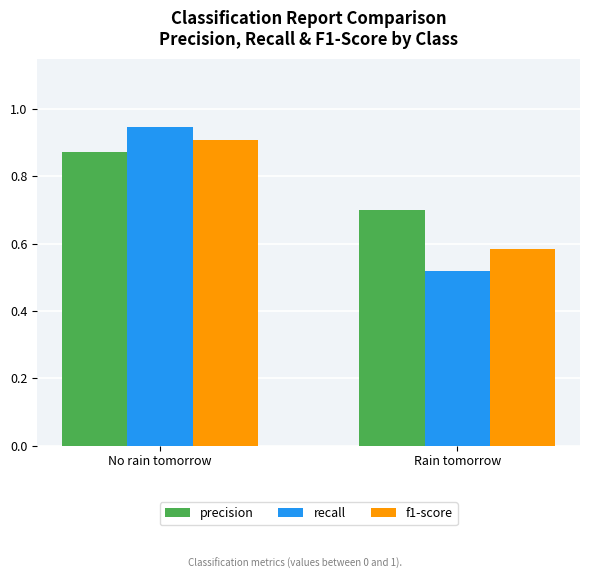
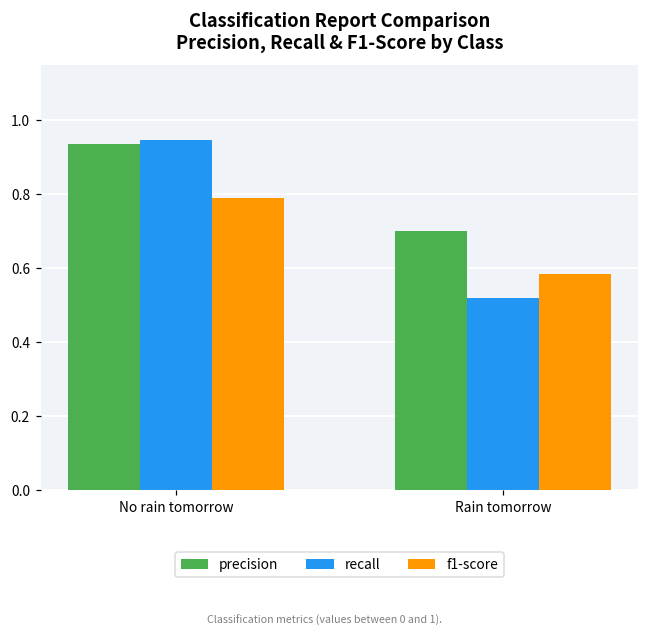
  {
    "precision": {
-     "No rain tomorrow": 0.87,
+     "No rain tomorrow": 0.94,
      "Rain tomorrow": 0.70
    },
    "recall": {
      "No rain tomorrow": 0.95,
      "Rain tomorrow": 0.52
    },
    "f1-score": {
-     "No rain tomorrow": 0.91,
+     "No rain tomorrow": 0.79,
      "Rain tomorrow": 0.58
    }
  }
